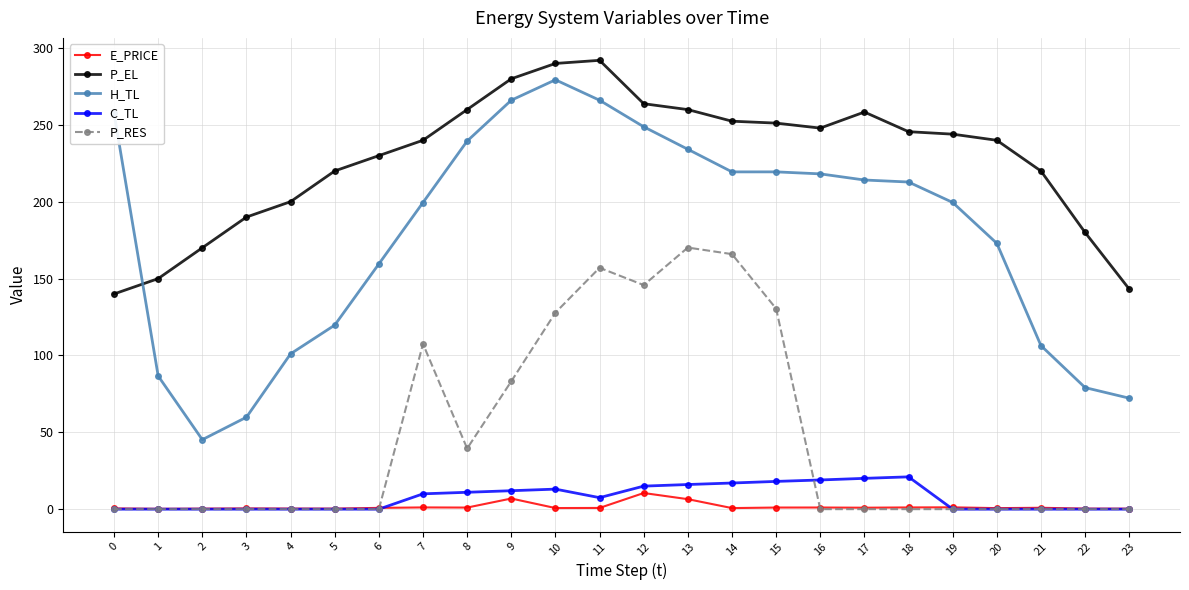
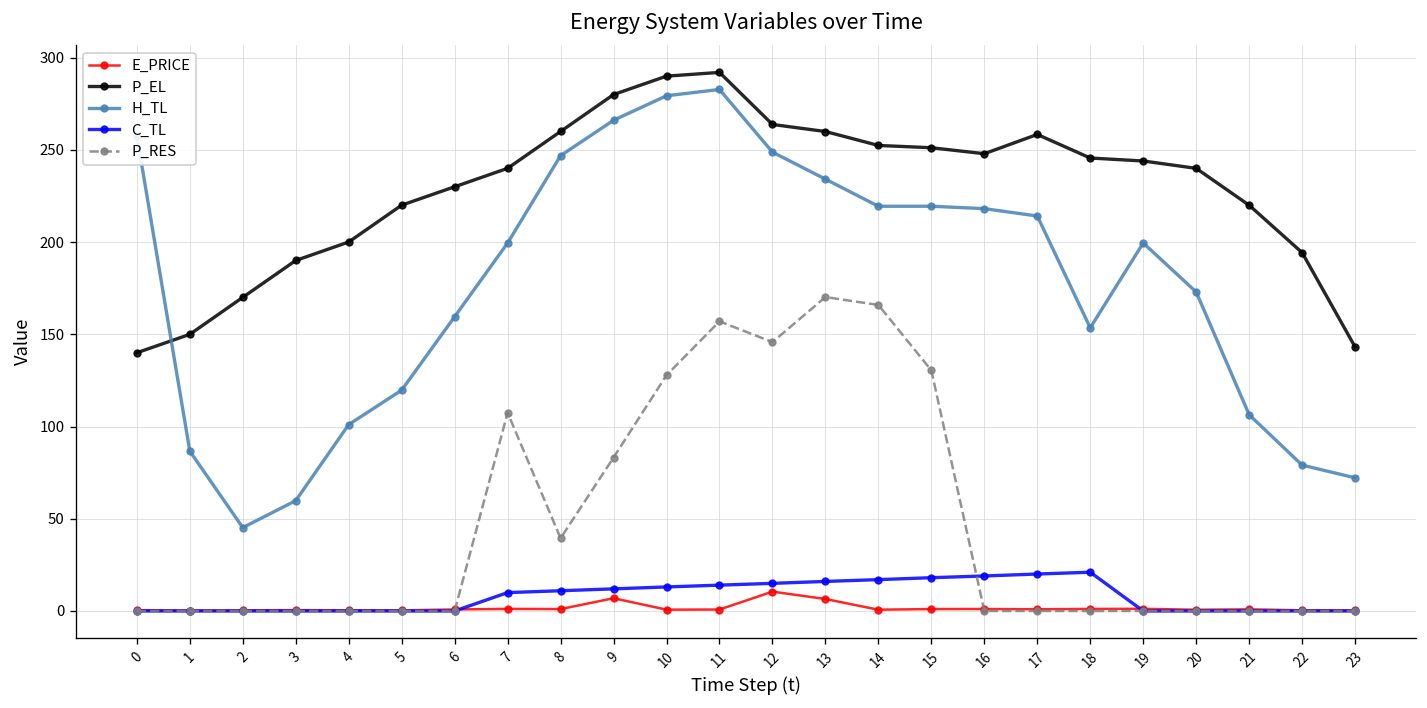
  {
    "E_PRICE": {
      "7": 1,
      "8": 1,
      "9": 7,
      "10": 1,
      "11": 1,
      "12": 10,
      "13": 6,
      "14": 1,
      "15": 1
    },
    "P_EL": {
      "0": 140,
      "1": 150,
      "2": 170,
      "3": 190,
      "4": 200,
      "5": 220,
      "6": 230,
      "7": 240,
      "8": 260,
      "9": 280,
      "10": 290,
      "11": 292,
      "12": 264,
      "13": 260,
      "14": 252,
      "15": 251,
      "16": 248,
      "17": 258,
      "18": 246,
      "19": 244,
      "20": 240,
      "21": 220,
-     "22": 180,
+     "22": 194,
      "23": 143
    },
    "H_TL": {
      "1": 87,
      "2": 45,
      "3": 60,
      "4": 101,
      "5": 120,
      "6": 160,
      "7": 200,
-     "8": 239,
+     "8": 247,
      "9": 266,
      "10": 279,
-     "11": 266,
+     "11": 283,
      "12": 249,
      "13": 234,
      "14": 219,
      "15": 219,
      "16": 218,
      "17": 214,
-     "18": 213,
+     "18": 154,
      "19": 200,
      "20": 173,
      "21": 106,
      "22": 79,
      "23": 72
    },
    "C_TL": {
      "7": 10,
      "8": 11,
      "9": 12,
      "10": 13,
-     "11": 7,
+     "11": 14,
      "12": 15,
      "13": 16,
      "14": 17,
      "15": 18,
      "16": 19,
      "17": 20,
      "18": 21
    },
    "P_RES": {
      "7": 107,
      "8": 39,
      "9": 83,
      "10": 128,
      "11": 157,
      "12": 146,
      "13": 170,
      "14": 166,
      "15": 130
    }
  }
